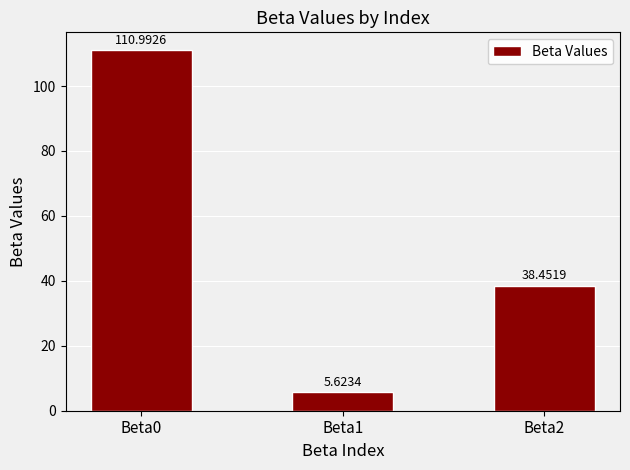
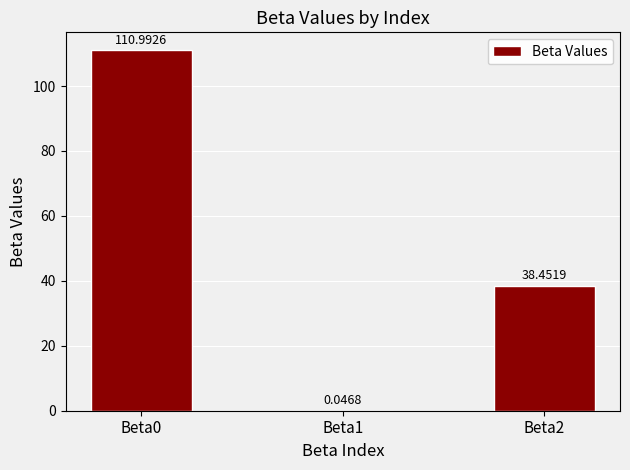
  {
    "Beta0": 110.9926,
-   "Beta1": 5.6234,
+   "Beta1": 0.0468,
    "Beta2": 38.4519
  }
